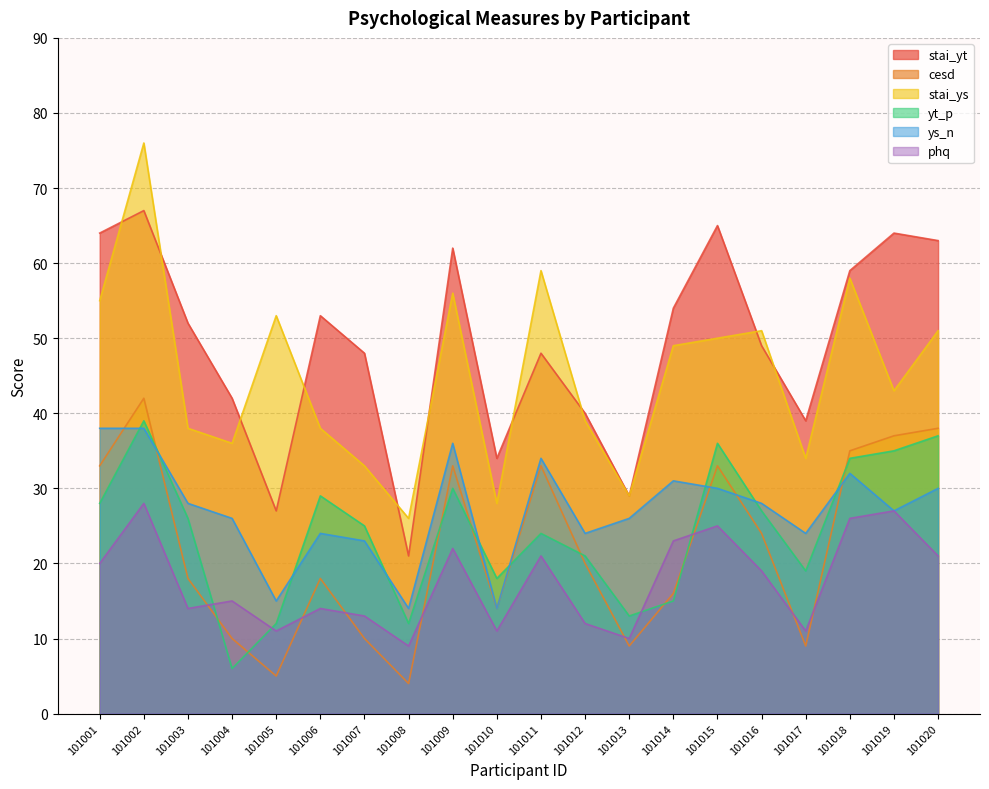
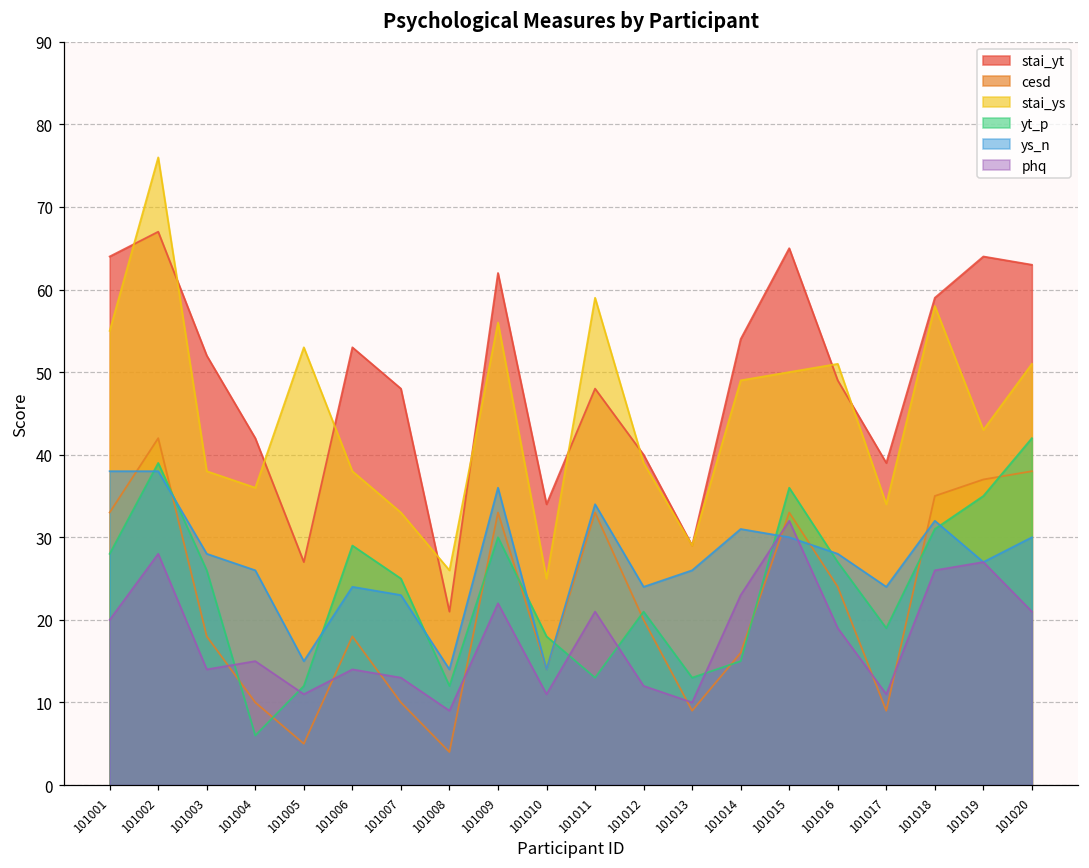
  {
    "stai_ys": {
      "101001": 55,
      "101002": 76,
      "101003": 38,
      "101004": 36,
      "101005": 53,
      "101006": 38,
      "101007": 33,
      "101008": 26,
      "101009": 56,
-     "101010": 28,
+     "101010": 25,
      "101011": 59,
      "101012": 39,
      "101014": 49,
      "101015": 50,
      "101016": 51,
      "101017": 34,
      "101018": 58,
      "101019": 43,
      "101020": 51
    },
    "yt_p": {
      "101001": 28,
      "101002": 39,
      "101003": 26,
      "101004": 6,
      "101005": 12,
      "101006": 29,
      "101007": 25,
      "101008": 12,
      "101009": 30,
      "101010": 18,
-     "101011": 24,
+     "101011": 13,
      "101012": 21,
      "101013": 13,
      "101014": 15,
      "101015": 36,
      "101016": 27,
      "101017": 19,
-     "101018": 34,
+     "101018": 31,
      "101019": 35,
-     "101020": 37
+     "101020": 42
    },
    "ys_n": {
      "101001": 38,
      "101002": 38,
      "101003": 28,
      "101004": 26,
      "101005": 15,
      "101006": 24,
      "101007": 23,
      "101008": 14,
      "101009": 36,
      "101011": 34,
      "101012": 24,
      "101013": 26,
      "101014": 31,
      "101015": 30,
      "101016": 28,
      "101017": 24,
      "101018": 32,
      "101020": 30
    },
    "phq": {
      "101001": 20,
      "101002": 28,
      "101003": 14,
      "101004": 15,
      "101005": 11,
      "101006": 14,
      "101007": 13,
      "101008": 9,
      "101009": 22,
      "101010": 11,
      "101011": 21,
      "101012": 12,
      "101013": 10,
      "101014": 23,
-     "101015": 25,
+     "101015": 32,
      "101016": 19,
      "101017": 11,
      "101018": 26,
      "101020": 21
    }
  }
